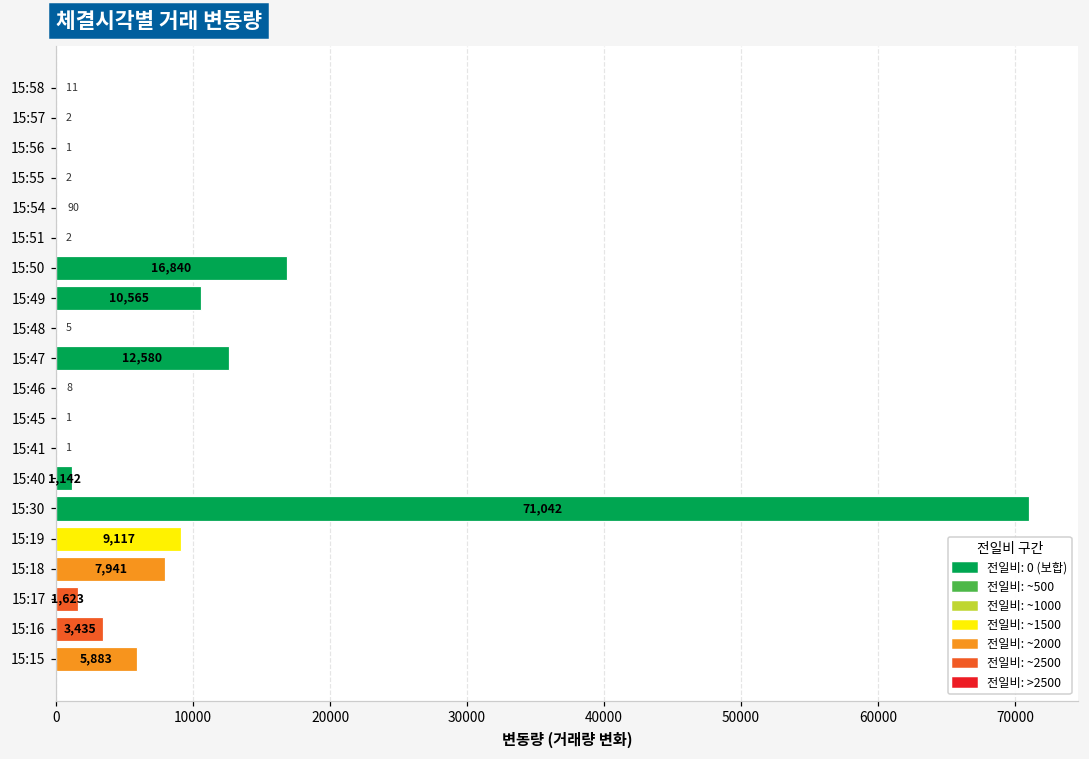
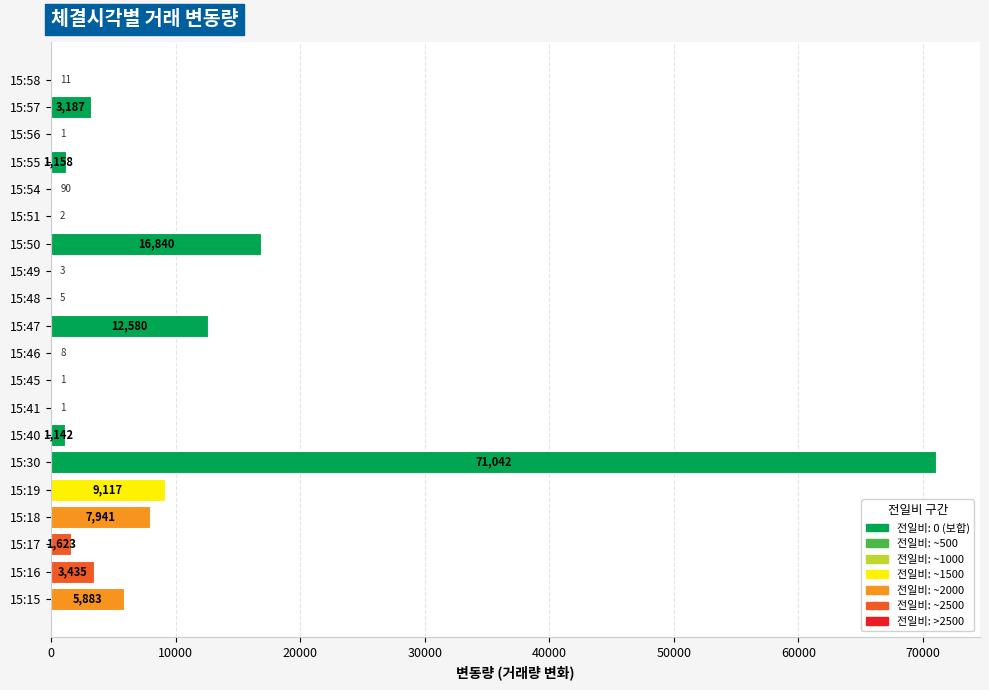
  {
    "15:58": "11",
-   "15:57": "2",
+   "15:57": "3,187",
    "15:56": "1",
-   "15:55": "2",
+   "15:55": "1,158",
    "15:54": "90",
    "15:51": "2",
    "15:50": "16,840",
-   "15:49": "10,565",
+   "15:49": "3",
    "15:48": "5",
    "15:47": "12,580",
    "15:46": "8",
    "15:45": "1",
    "15:41": "1",
    "15:40": "1,142",
    "15:30": "71,042",
    "15:19": "9,117",
    "15:18": "7,941",
    "15:17": "1,623",
    "15:16": "3,435",
    "15:15": "5,883"
  }
